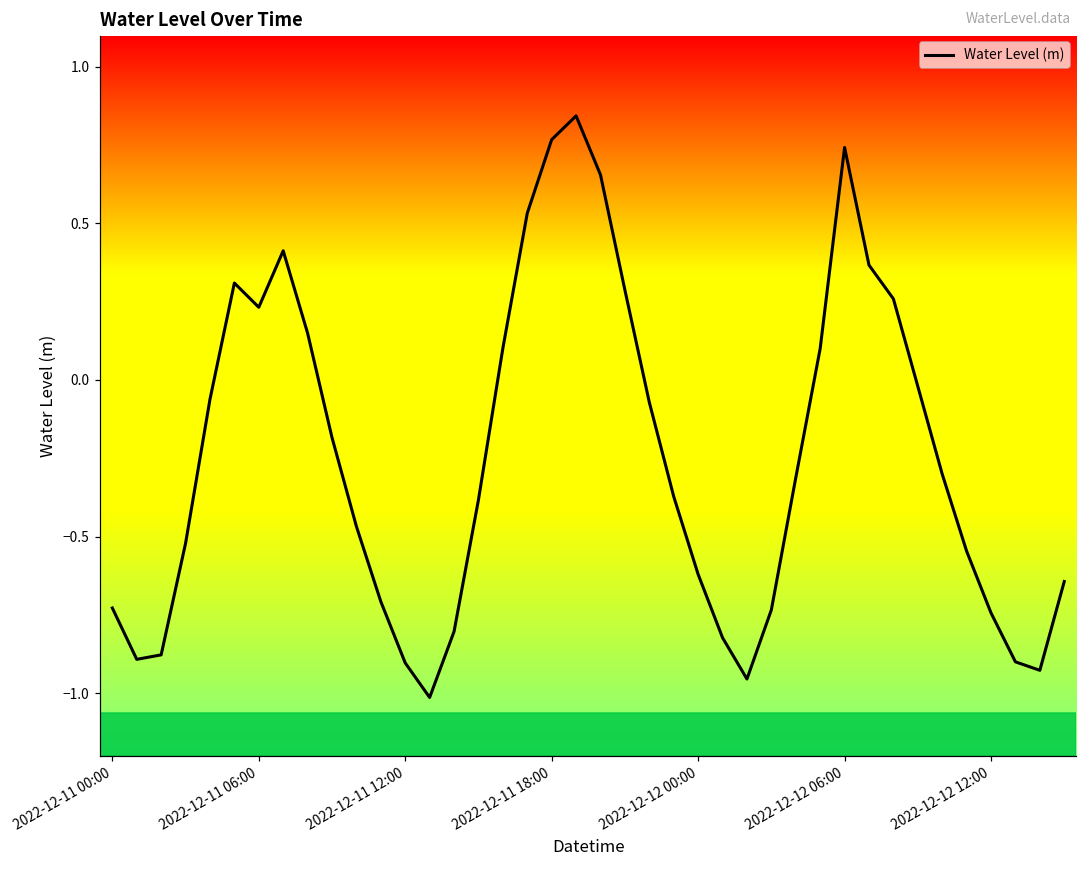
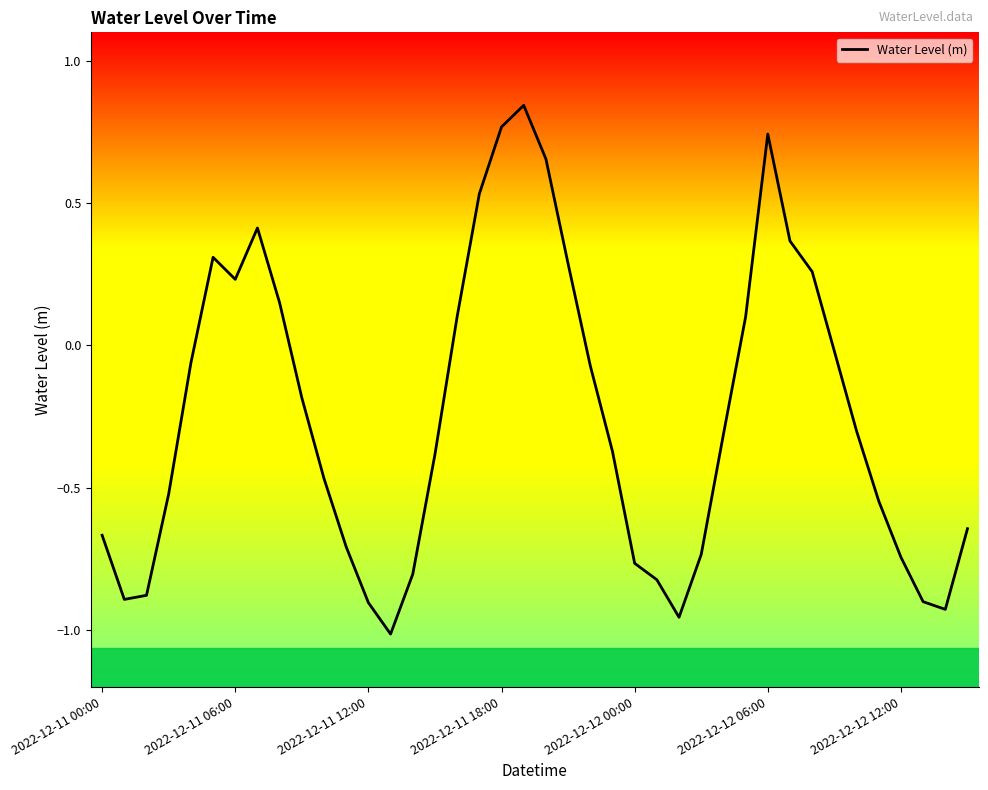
  {
-   "2022-12-11 00:00": -0.73,
+   "2022-12-11 00:00": -0.67,
    "2022-12-11 06:00": 0.23,
    "2022-12-11 12:00": -0.90,
    "2022-12-11 18:00": 0.77,
-   "2022-12-12 00:00": -0.62,
+   "2022-12-12 00:00": -0.77,
    "2022-12-12 06:00": 0.74,
    "2022-12-12 12:00": -0.74
  }
